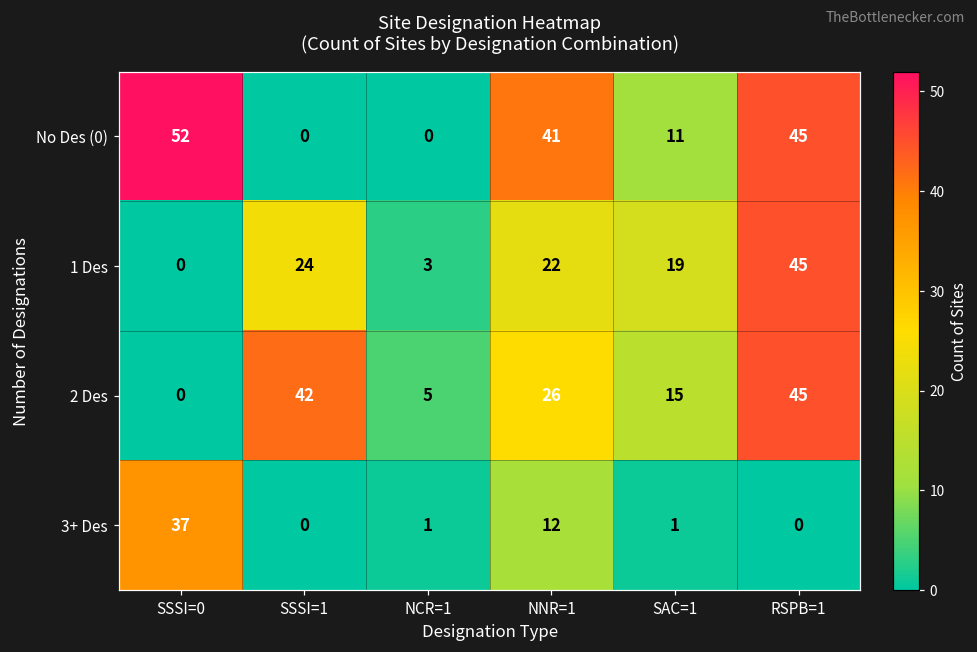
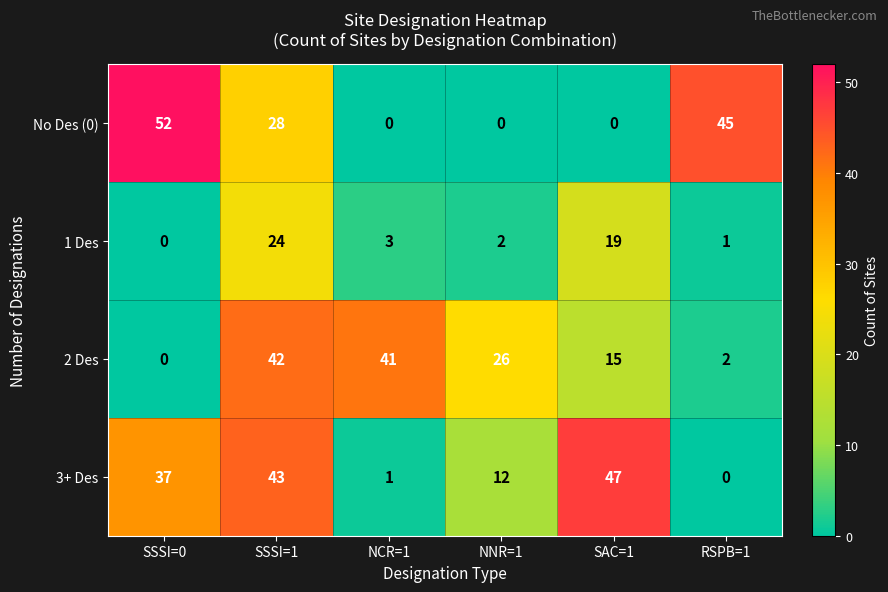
  {
    "No Des (0)": {
      "SSSI=0": 52,
-     "SSSI=1": 0,
+     "SSSI=1": 28,
      "NCR=1": 0,
-     "NNR=1": 41,
-     "SAC=1": 11,
+     "NNR=1": 0,
+     "SAC=1": 0,
      "RSPB=1": 45
    },
    "1 Des": {
      "SSSI=0": 0,
      "SSSI=1": 24,
      "NCR=1": 3,
-     "NNR=1": 22,
+     "NNR=1": 2,
      "SAC=1": 19,
-     "RSPB=1": 45
+     "RSPB=1": 1
    },
    "2 Des": {
      "SSSI=0": 0,
      "SSSI=1": 42,
-     "NCR=1": 5,
+     "NCR=1": 41,
      "NNR=1": 26,
      "SAC=1": 15,
-     "RSPB=1": 45
+     "RSPB=1": 2
    },
    "3+ Des": {
      "SSSI=0": 37,
-     "SSSI=1": 0,
+     "SSSI=1": 43,
      "NCR=1": 1,
      "NNR=1": 12,
-     "SAC=1": 1,
+     "SAC=1": 47,
      "RSPB=1": 0
    }
  }
